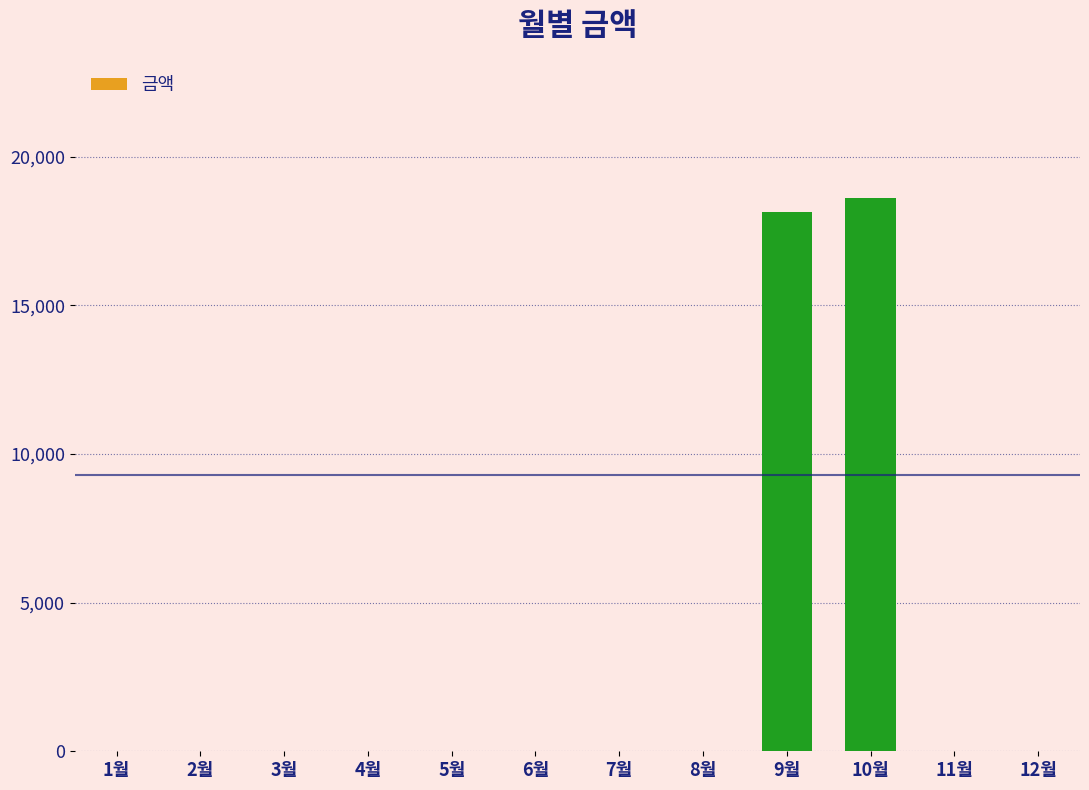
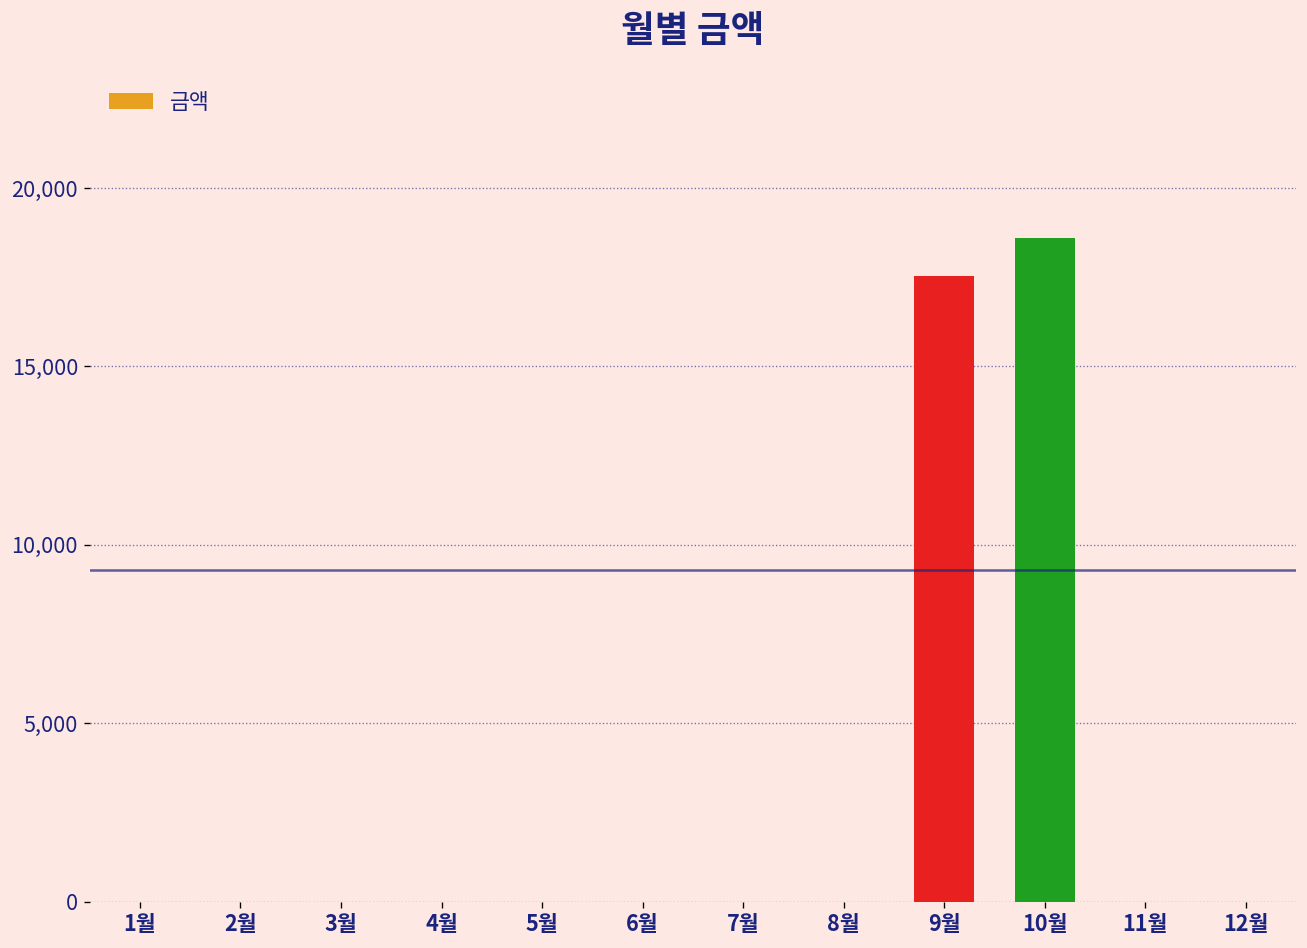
  {
    "1월": "0",
    "2월": "0",
    "3월": "0",
    "4월": "0",
    "5월": "0",
    "6월": "0",
    "7월": "0",
    "8월": "0",
-   "9월": "18,200",
+   "9월": "17,500",
    "10월": "18,600",
    "11월": "0",
    "12월": "0"
  }
